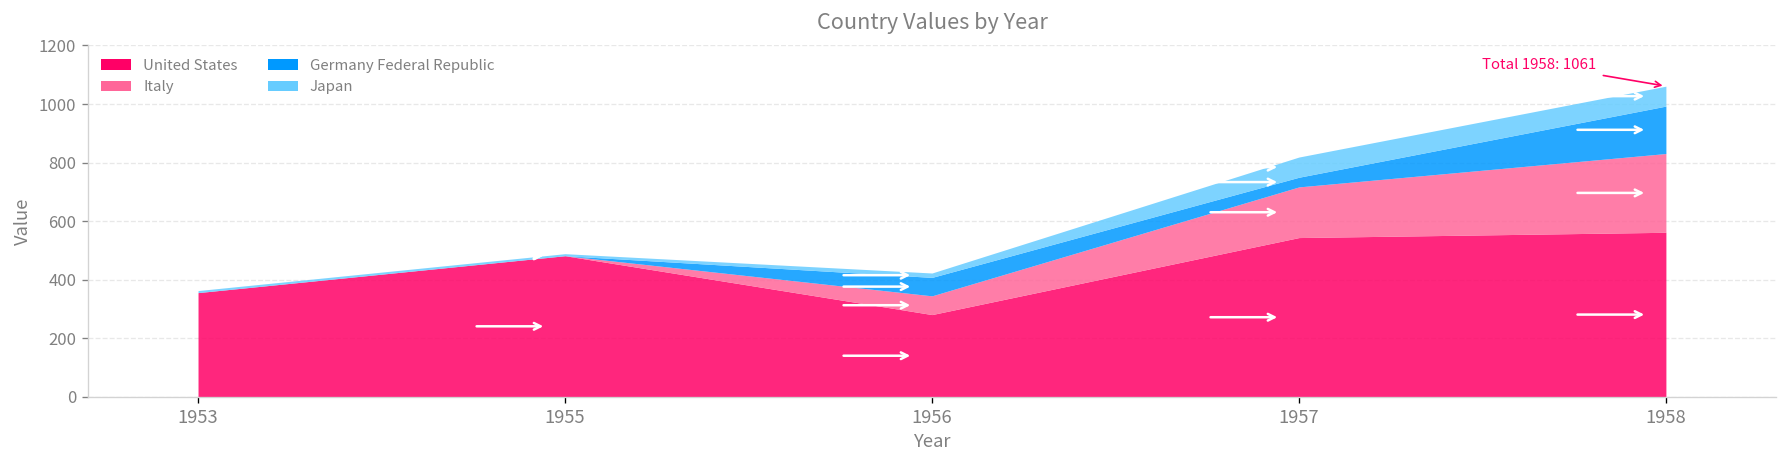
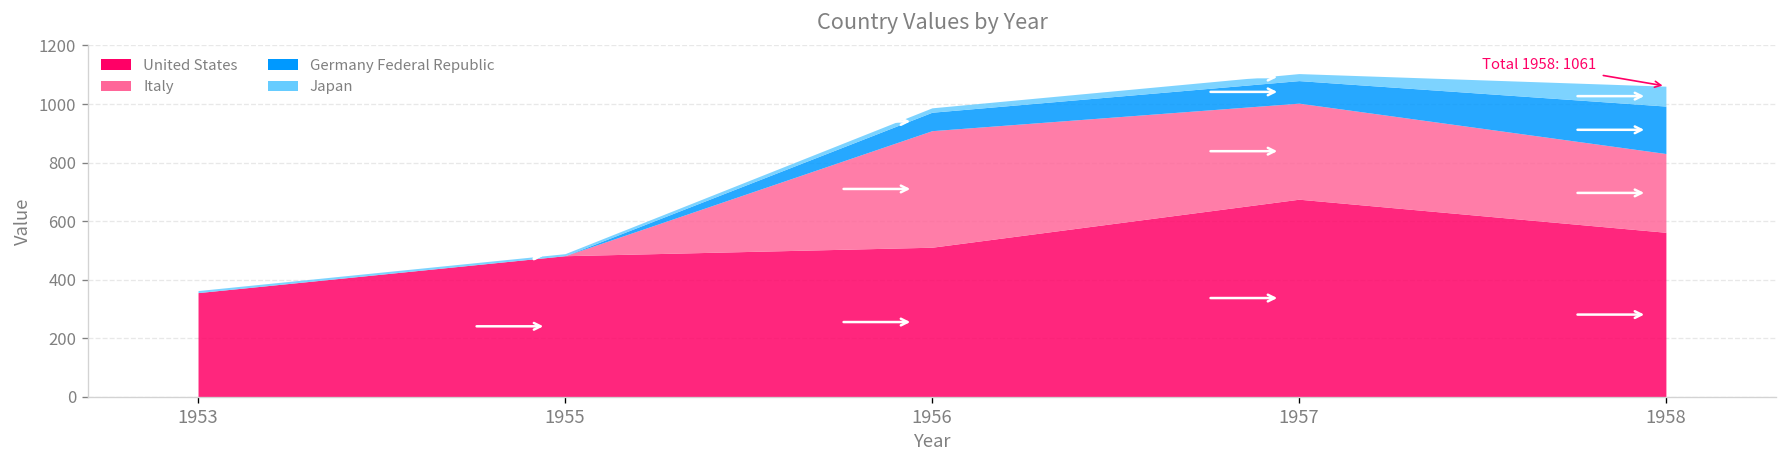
  {
    "United States": {
-     "1956": 280,
-     "1957": 540,
+     "1956": 510,
+     "1957": 680,
      "1958": 560
    },
    "Italy": {
-     "1956": 60,
-     "1957": 170,
+     "1956": 400,
+     "1957": 330,
      "1958": 270
    },
    "Germany Federal Republic": {
      "1956": 60,
-     "1957": 30,
+     "1957": 80,
      "1958": 160
    },
    "Japan": {
      "1956": 20,
-     "1957": 70
+     "1957": 20
    }
  }
